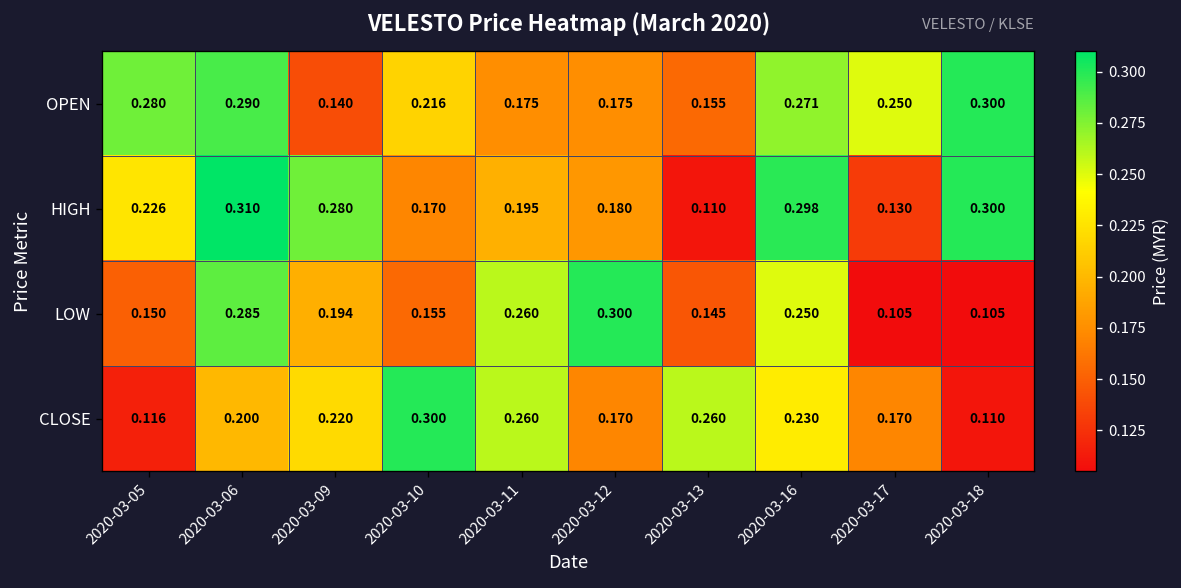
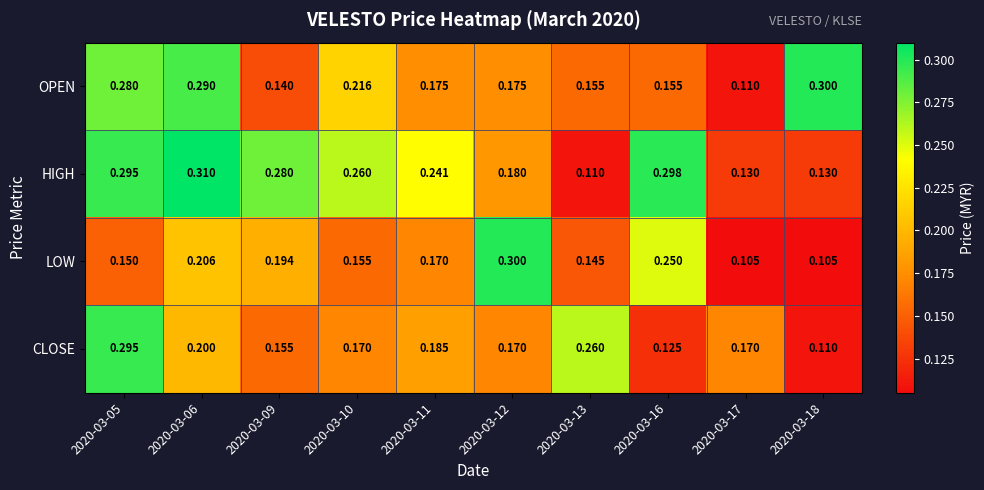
  {
    "OPEN": {
      "2020-03-05": 0.280,
      "2020-03-06": 0.290,
      "2020-03-09": 0.140,
      "2020-03-10": 0.216,
      "2020-03-11": 0.175,
      "2020-03-12": 0.175,
      "2020-03-13": 0.155,
-     "2020-03-16": 0.271,
-     "2020-03-17": 0.250,
+     "2020-03-16": 0.155,
+     "2020-03-17": 0.110,
      "2020-03-18": 0.300
    },
    "HIGH": {
-     "2020-03-05": 0.226,
+     "2020-03-05": 0.295,
      "2020-03-06": 0.310,
      "2020-03-09": 0.280,
-     "2020-03-10": 0.170,
-     "2020-03-11": 0.195,
+     "2020-03-10": 0.260,
+     "2020-03-11": 0.241,
      "2020-03-12": 0.180,
      "2020-03-13": 0.110,
      "2020-03-16": 0.298,
      "2020-03-17": 0.130,
-     "2020-03-18": 0.300
+     "2020-03-18": 0.130
    },
    "LOW": {
      "2020-03-05": 0.150,
-     "2020-03-06": 0.285,
+     "2020-03-06": 0.206,
      "2020-03-09": 0.194,
      "2020-03-10": 0.155,
-     "2020-03-11": 0.260,
+     "2020-03-11": 0.170,
      "2020-03-12": 0.300,
      "2020-03-13": 0.145,
      "2020-03-16": 0.250,
      "2020-03-17": 0.105,
      "2020-03-18": 0.105
    },
    "CLOSE": {
-     "2020-03-05": 0.116,
+     "2020-03-05": 0.295,
      "2020-03-06": 0.200,
-     "2020-03-09": 0.220,
-     "2020-03-10": 0.300,
-     "2020-03-11": 0.260,
+     "2020-03-09": 0.155,
+     "2020-03-10": 0.170,
+     "2020-03-11": 0.185,
      "2020-03-12": 0.170,
      "2020-03-13": 0.260,
-     "2020-03-16": 0.230,
+     "2020-03-16": 0.125,
      "2020-03-17": 0.170,
      "2020-03-18": 0.110
    }
  }
